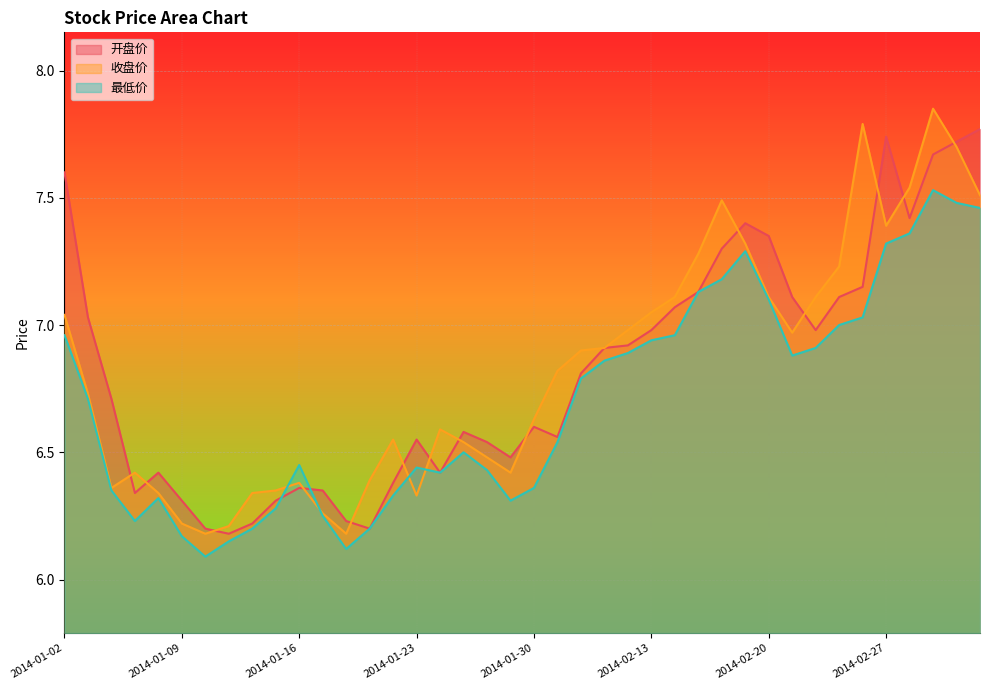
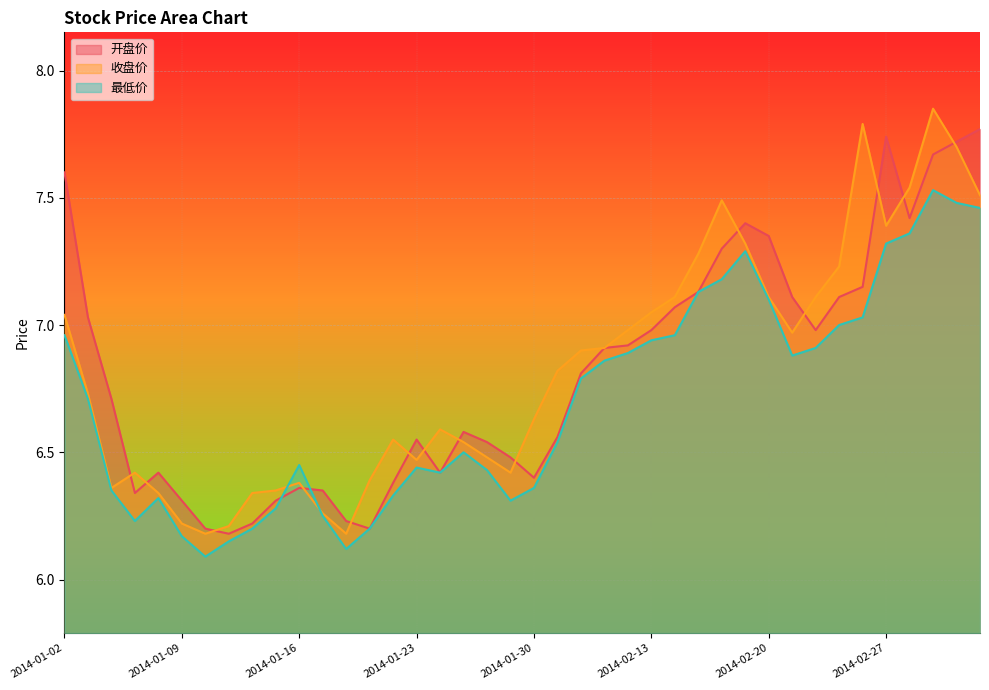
  {
    "开盘价": {
      "2014-01-02": 7.6,
      "2014-01-09": 6.31,
      "2014-01-16": 6.36,
      "2014-01-23": 6.55,
-     "2014-01-30": 6.6,
+     "2014-01-30": 6.4,
      "2014-02-13": 6.98,
      "2014-02-20": 7.35,
      "2014-02-27": 7.74
    },
    "收盘价": {
      "2014-01-02": 7.04,
      "2014-01-09": 6.22,
      "2014-01-16": 6.38,
-     "2014-01-23": 6.33,
+     "2014-01-23": 6.47,
      "2014-01-30": 6.63,
      "2014-02-13": 7.05,
      "2014-02-20": 7.11,
      "2014-02-27": 7.39
    },
    "最低价": {
      "2014-01-02": 6.96,
      "2014-01-09": 6.17,
      "2014-01-16": 6.45,
      "2014-01-23": 6.44,
      "2014-01-30": 6.36,
      "2014-02-13": 6.94,
      "2014-02-20": 7.10,
      "2014-02-27": 7.32
    }
  }
